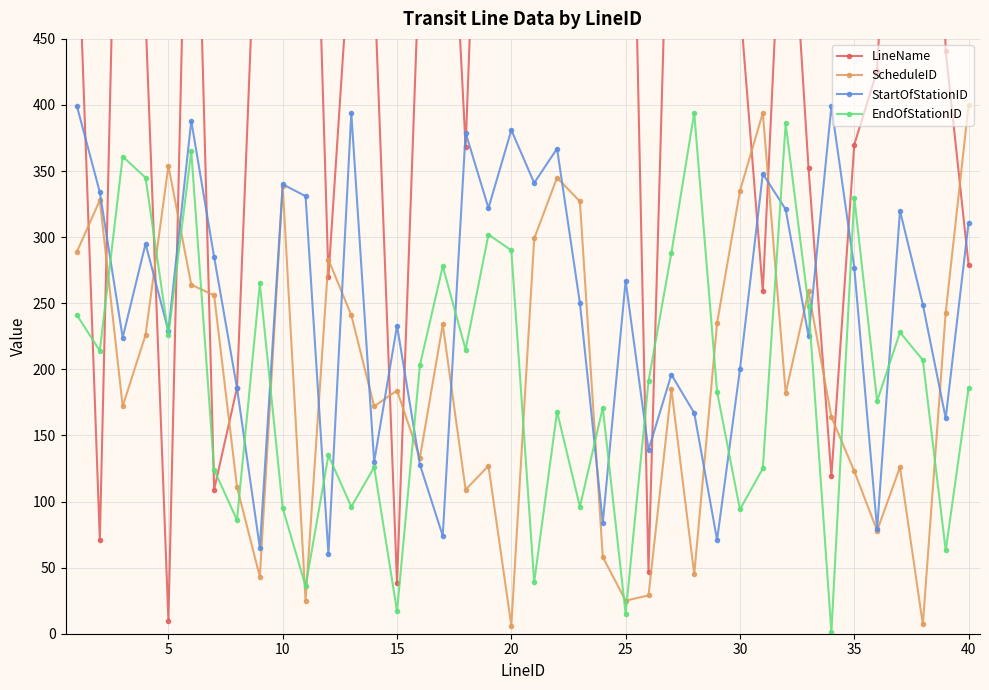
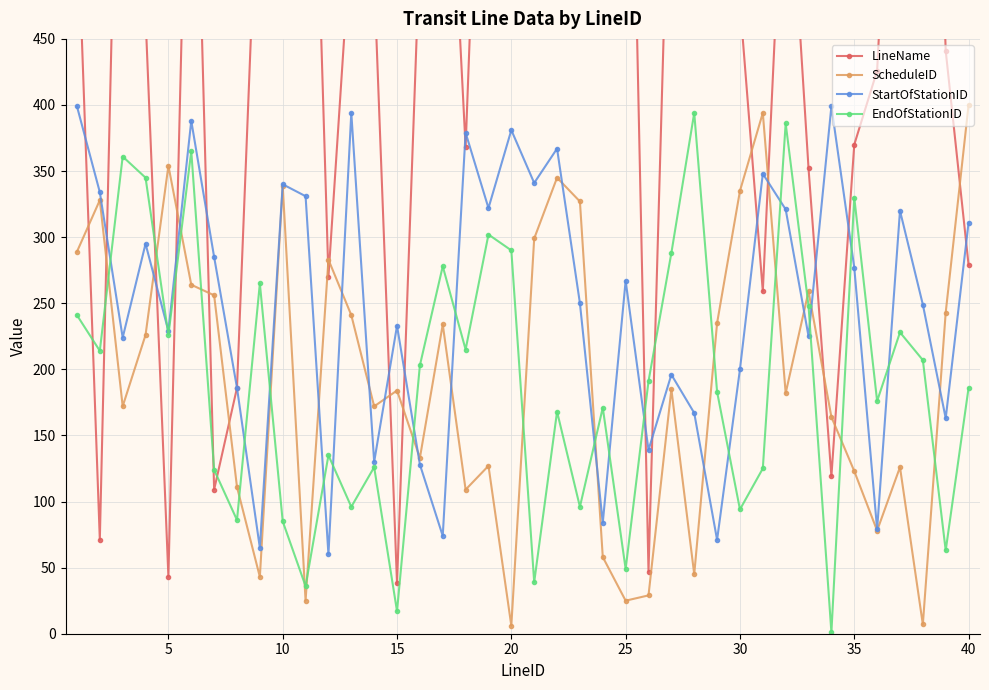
  {
    "LineName": {
-     "5": 10,
+     "5": 43,
      "15": 38,
      "35": 370,
      "40": 279
    },
    "ScheduleID": {
      "5": 354,
      "15": 184,
      "20": 6,
      "25": 25,
      "30": 335,
      "35": 123
    },
    "StartOfStationID": {
      "5": 229,
      "15": 233,
      "20": 381,
      "25": 267,
      "30": 200,
      "35": 277,
      "40": 311
    },
    "EndOfStationID": {
      "5": 226,
-     "10": 95,
+     "10": 85,
      "15": 17,
      "20": 290,
-     "25": 15,
+     "25": 49,
      "30": 94,
      "35": 330,
      "40": 186
    }
  }
